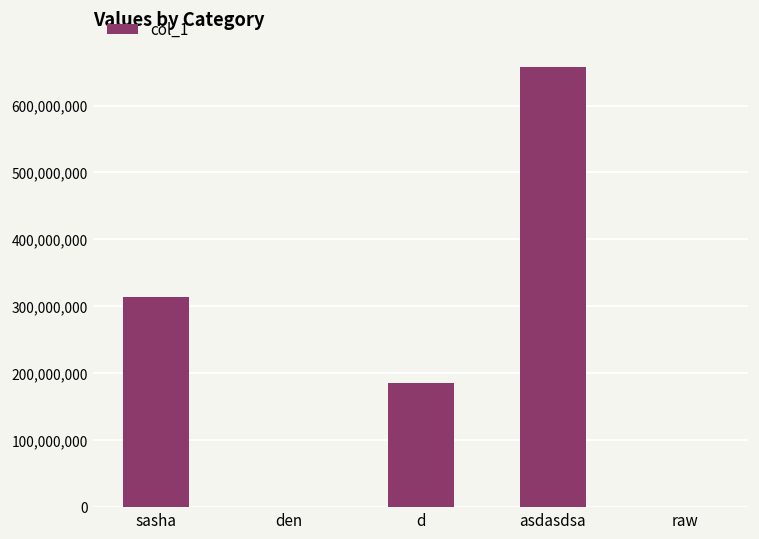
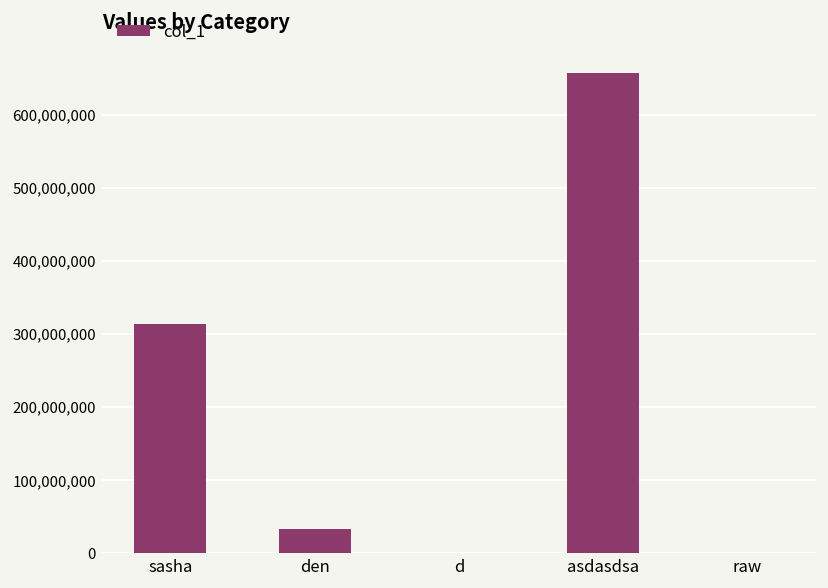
  {
    "sasha": "310,000,000",
-   "den": "0",
-   "d": "180,000,000",
+   "den": "30,000,000",
+   "d": "0",
    "asdasdsa": "660,000,000"
  }
